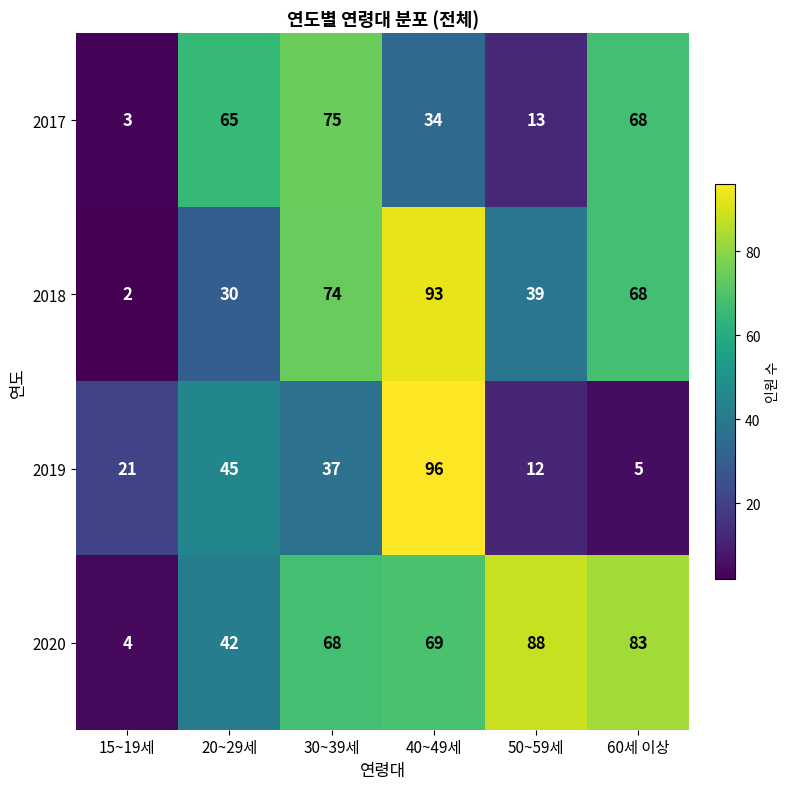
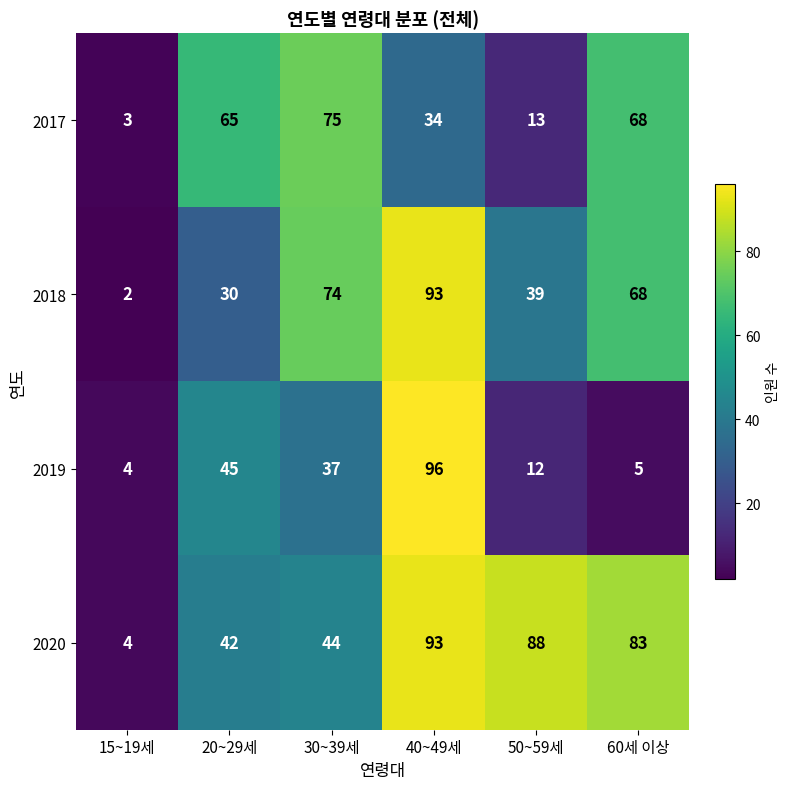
  {
    "2017": {
      "15~19세": 3,
      "20~29세": 65,
      "30~39세": 75,
      "40~49세": 34,
      "50~59세": 13,
      "60세 이상": 68
    },
    "2018": {
      "15~19세": 2,
      "20~29세": 30,
      "30~39세": 74,
      "40~49세": 93,
      "50~59세": 39,
      "60세 이상": 68
    },
    "2019": {
-     "15~19세": 21,
+     "15~19세": 4,
      "20~29세": 45,
      "30~39세": 37,
      "40~49세": 96,
      "50~59세": 12,
      "60세 이상": 5
    },
    "2020": {
      "15~19세": 4,
      "20~29세": 42,
-     "30~39세": 68,
-     "40~49세": 69,
+     "30~39세": 44,
+     "40~49세": 93,
      "50~59세": 88,
      "60세 이상": 83
    }
  }
